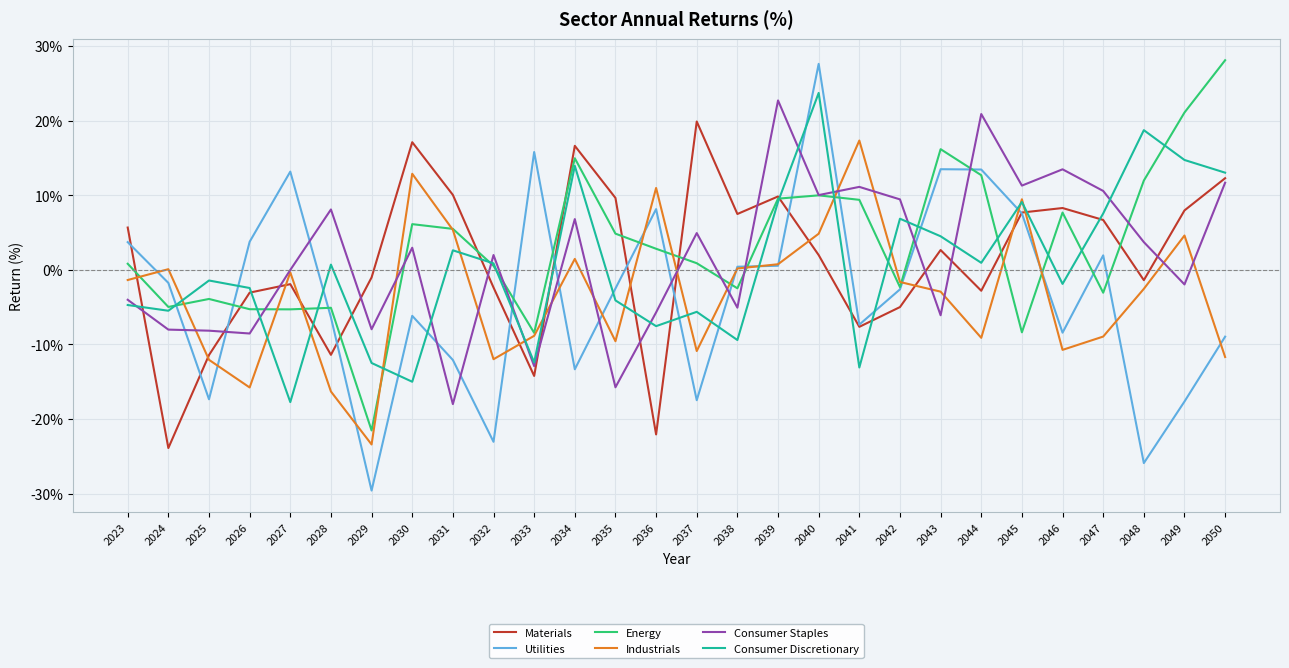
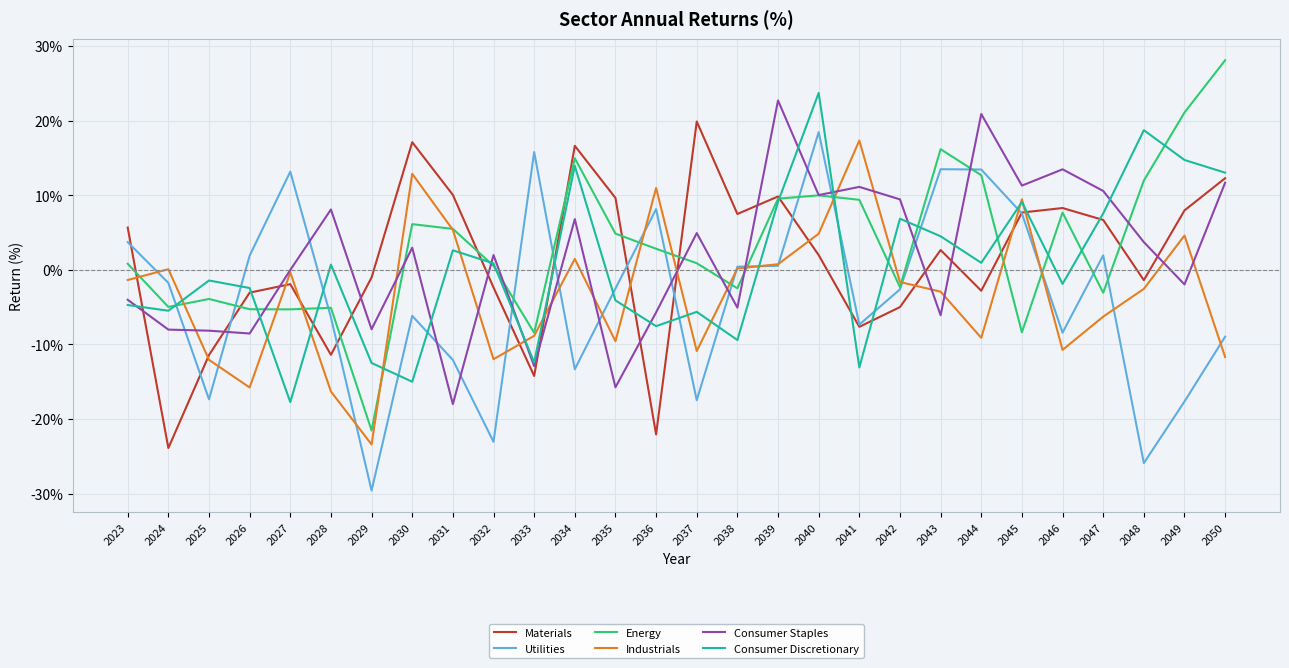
  {
    "Materials": {
      "2023": "6%",
      "2024": "-24%",
      "2025": "-11%",
      "2026": "-3%",
      "2027": "-2%",
      "2028": "-11%",
      "2029": "-1%",
      "2030": "17%",
      "2031": "10%",
      "2032": "-2%",
      "2033": "-14%",
      "2034": "17%",
      "2035": "10%",
      "2036": "-22%",
      "2037": "20%",
      "2038": "7%",
      "2040": "2%",
      "2042": "-5%",
      "2043": "3%",
      "2044": "-3%",
      "2046": "8%",
      "2047": "7%",
      "2048": "-1%",
      "2049": "8%",
      "2050": "12%"
    },
    "Utilities": {
      "2023": "4%",
      "2024": "-2%",
      "2025": "-17%",
-     "2026": "4%",
+     "2026": "2%",
      "2027": "13%",
      "2028": "-6%",
      "2029": "-30%",
      "2030": "-6%",
      "2031": "-12%",
      "2032": "-23%",
      "2033": "16%",
      "2034": "-13%",
      "2035": "-3%",
      "2036": "8%",
      "2037": "-17%",
-     "2040": "28%",
+     "2040": "18%",
      "2043": "13%",
      "2044": "13%",
      "2046": "-8%",
      "2047": "2%",
      "2048": "-26%",
      "2049": "-18%",
      "2050": "-9%"
    },
    "Industrials": {
      "2023": "-1%",
      "2024": "0%",
      "2025": "-12%",
      "2026": "-16%",
      "2028": "-16%",
      "2029": "-23%",
      "2030": "13%",
      "2032": "-12%",
      "2033": "-9%",
      "2034": "1%",
      "2035": "-10%",
      "2036": "11%",
      "2037": "-11%",
      "2040": "5%",
      "2041": "17%",
      "2042": "-2%",
      "2043": "-3%",
      "2044": "-9%",
      "2045": "9%",
      "2046": "-11%",
-     "2047": "-9%",
+     "2047": "-6%",
      "2048": "-3%",
      "2049": "5%",
      "2050": "-12%"
    },
    "Consumer Staples": {
      "2023": "-4%",
      "2024": "-8%",
      "2025": "-8%",
      "2026": "-9%",
      "2028": "8%",
      "2029": "-8%",
      "2030": "3%",
      "2031": "-18%",
      "2032": "2%",
      "2033": "-13%",
      "2034": "7%",
      "2035": "-16%",
      "2036": "-6%",
      "2037": "5%",
      "2038": "-5%",
      "2039": "23%",
      "2041": "11%",
      "2042": "9%",
      "2043": "-6%",
      "2044": "21%",
      "2045": "11%",
      "2046": "13%",
      "2047": "11%",
      "2048": "4%",
      "2049": "-2%",
      "2050": "12%"
    }
  }
